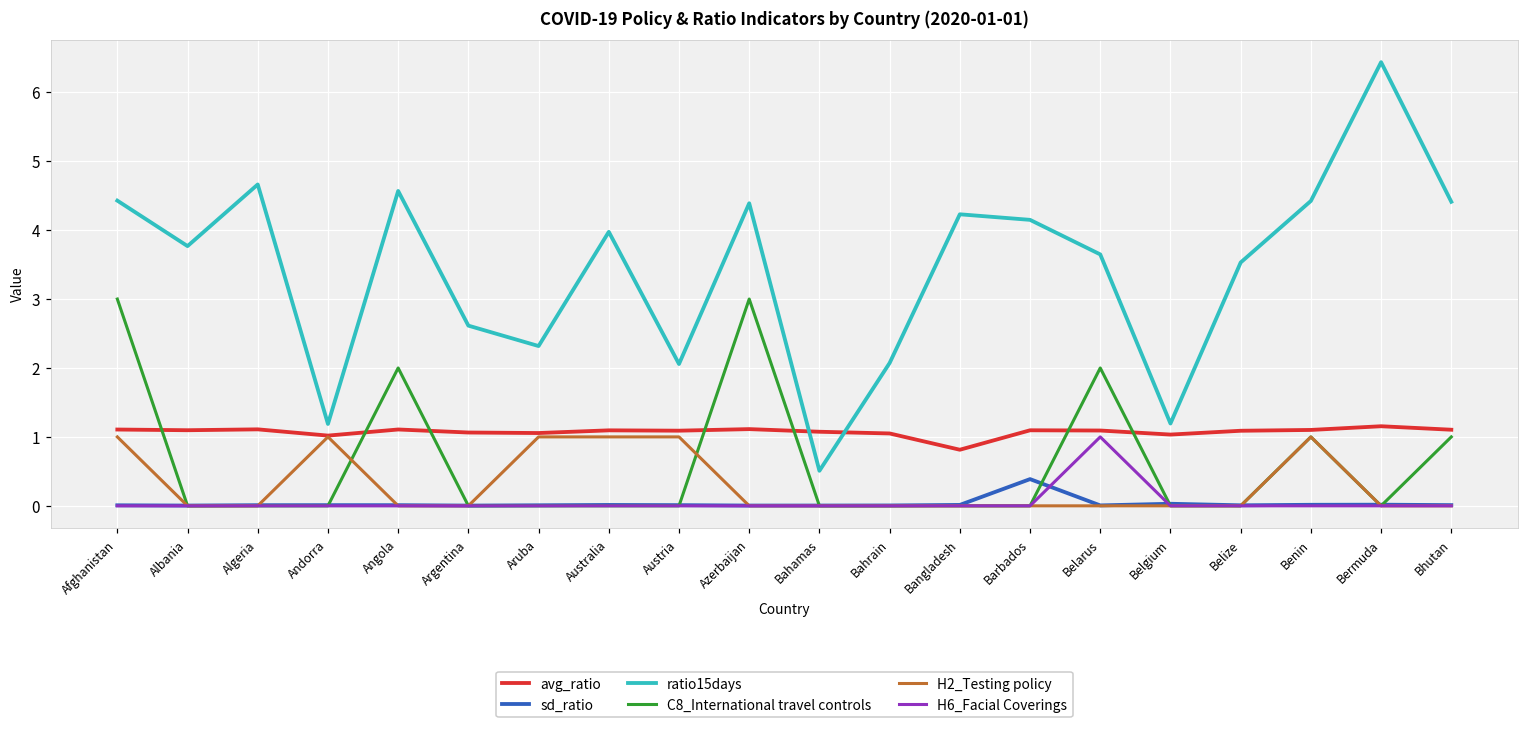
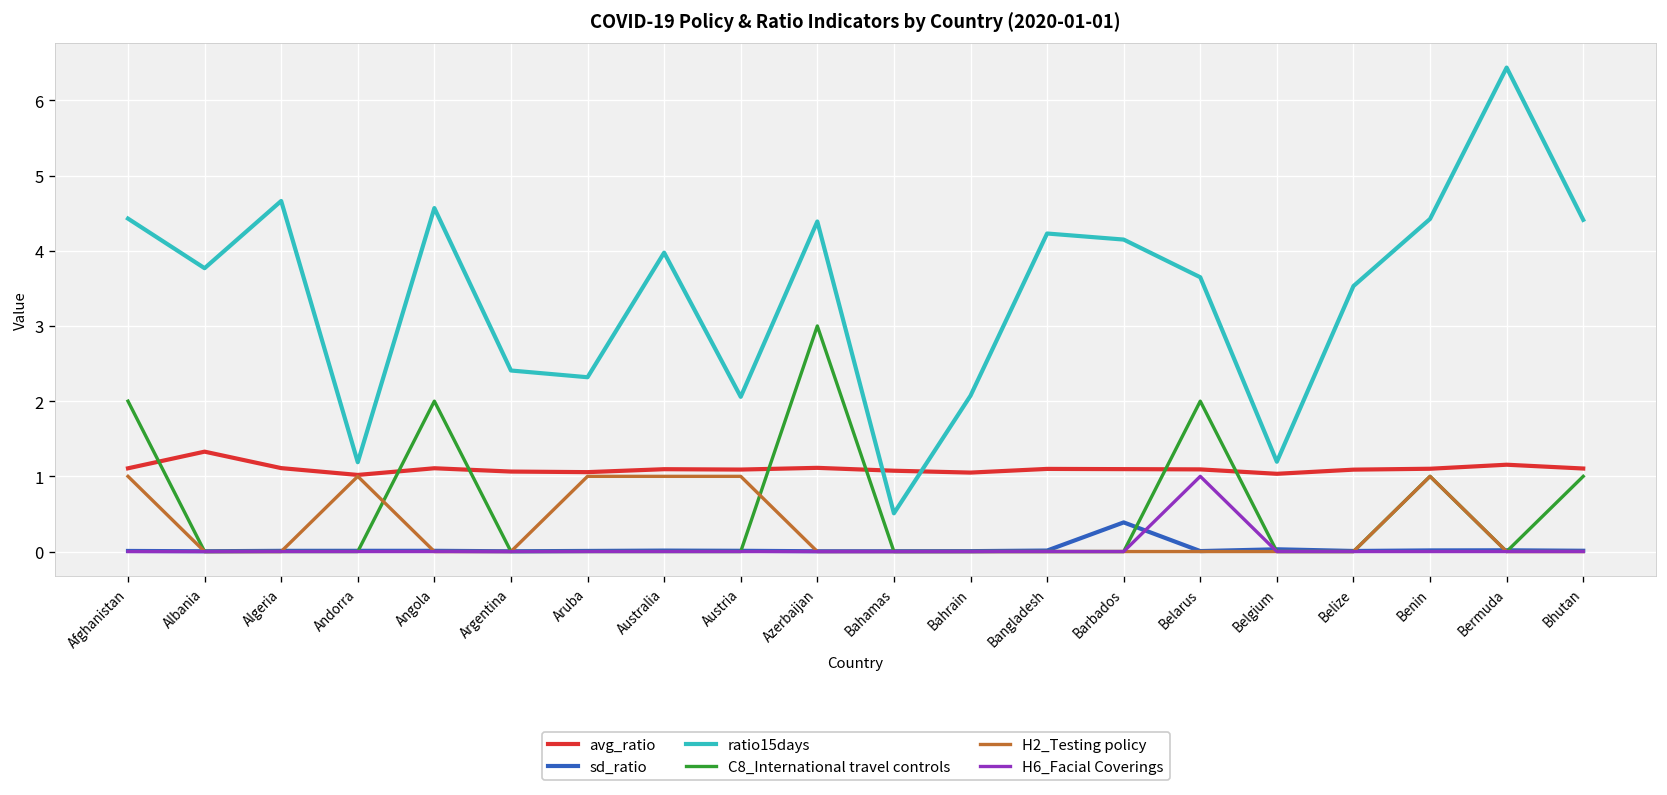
  {
    "avg_ratio": {
      "Afghanistan": 1.1,
-     "Albania": 1.1,
+     "Albania": 1.3,
      "Algeria": 1.1,
      "Angola": 1.1,
      "Argentina": 1.1,
      "Aruba": 1.1,
      "Australia": 1.1,
      "Austria": 1.1,
      "Azerbaijan": 1.1,
      "Bahamas": 1.1,
      "Bahrain": 1.0,
-     "Bangladesh": 0.8,
+     "Bangladesh": 1.1,
      "Barbados": 1.1,
      "Belarus": 1.1,
      "Belgium": 1.0,
      "Belize": 1.1,
      "Benin": 1.1,
      "Bermuda": 1.2,
      "Bhutan": 1.1
    },
    "sd_ratio": {
      "Barbados": 0.4
    },
    "ratio15days": {
      "Afghanistan": 4.4,
      "Albania": 3.8,
      "Algeria": 4.7,
      "Andorra": 1.2,
      "Angola": 4.6,
-     "Argentina": 2.6,
+     "Argentina": 2.4,
      "Aruba": 2.3,
      "Australia": 4.0,
      "Austria": 2.1,
      "Azerbaijan": 4.4,
      "Bahamas": 0.5,
      "Bahrain": 2.1,
      "Bangladesh": 4.2,
      "Barbados": 4.1,
      "Belarus": 3.6,
      "Belgium": 1.2,
      "Belize": 3.5,
      "Benin": 4.4,
      "Bermuda": 6.4,
      "Bhutan": 4.4
    },
    "C8_International travel controls": {
-     "Afghanistan": 3,
+     "Afghanistan": 2,
      "Angola": 2,
      "Azerbaijan": 3,
      "Belarus": 2,
      "Bhutan": 1
    },
    "H2_Testing policy": {
      "Afghanistan": 1.0,
      "Aruba": 1.0,
      "Australia": 1.0,
      "Austria": 1.0
    },
    "H6_Facial Coverings": {
      "Belarus": 1.0
    }
  }
